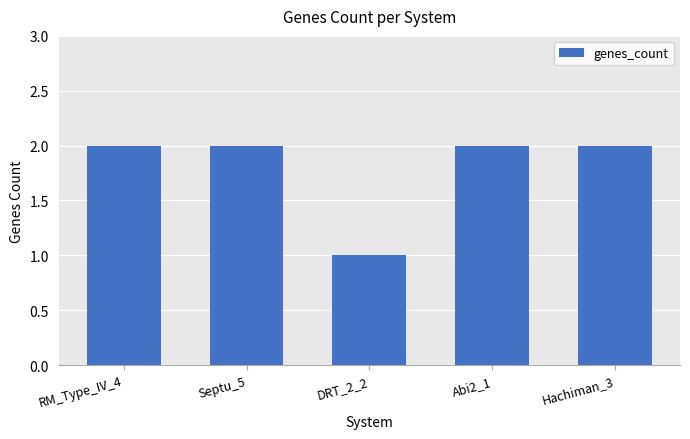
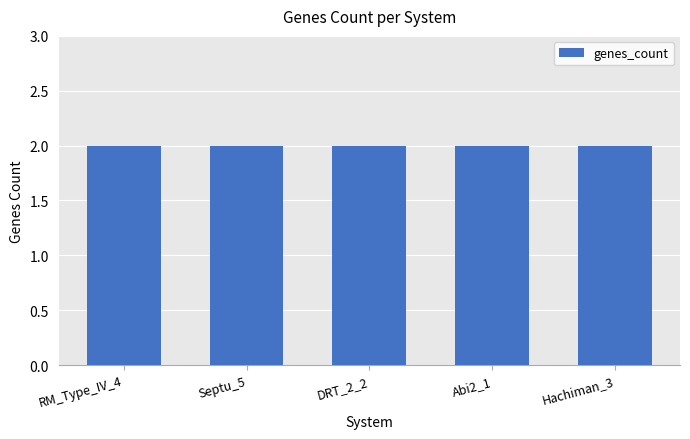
  {
    "RM_Type_IV_4": 2,
    "Septu_5": 2,
-   "DRT_2_2": 1,
+   "DRT_2_2": 2,
    "Abi2_1": 2,
    "Hachiman_3": 2
  }
